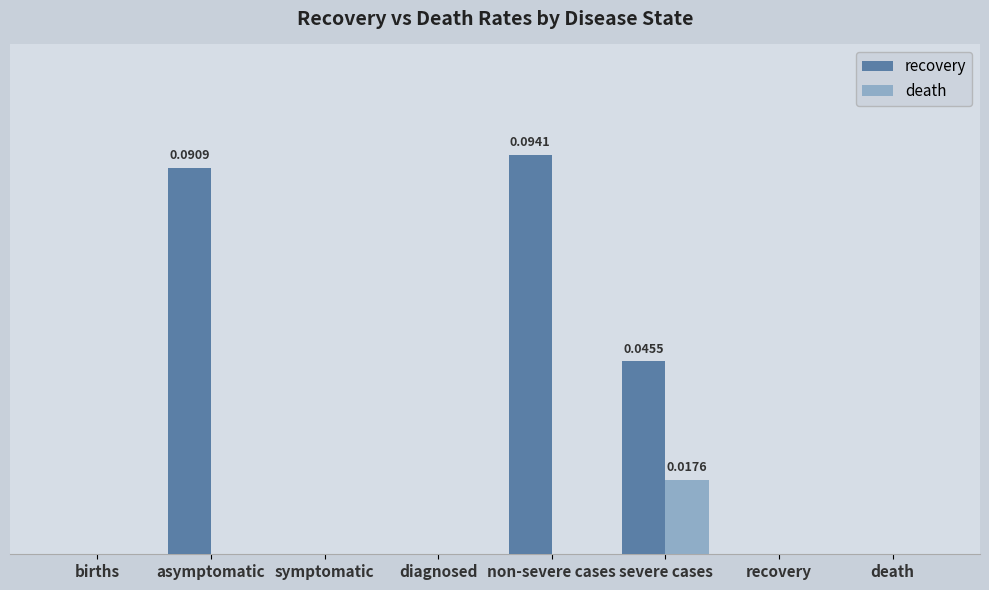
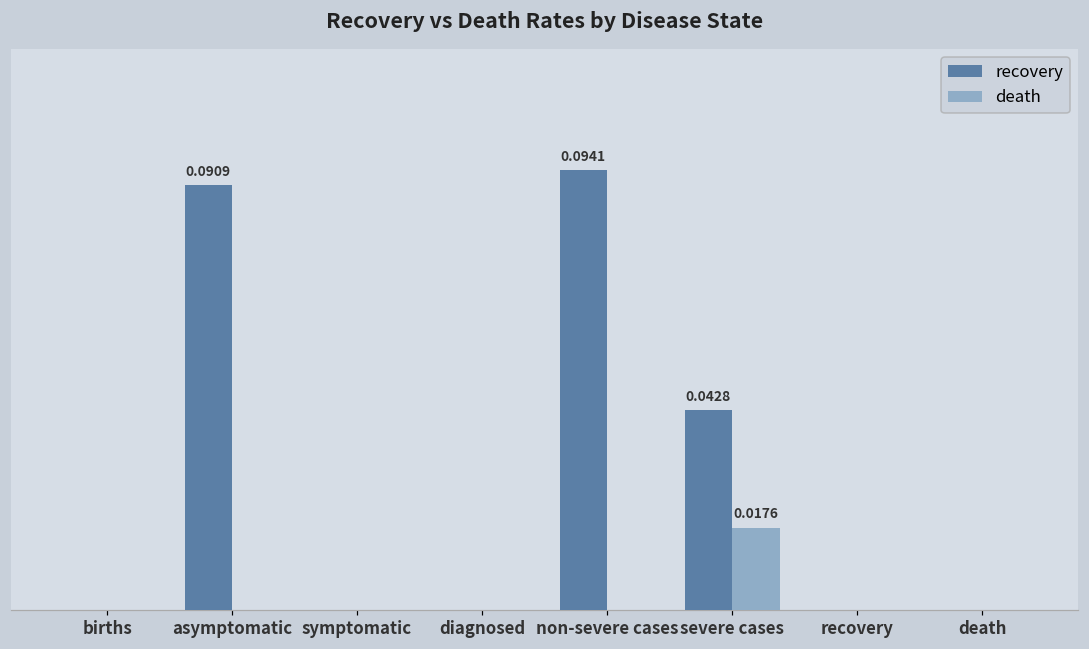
  {
    "recovery": {
      "asymptomatic": 0.0909,
      "non-severe cases": 0.0941,
-     "severe cases": 0.0455
+     "severe cases": 0.0428
    },
    "death": {
      "severe cases": 0.0176
    }
  }
